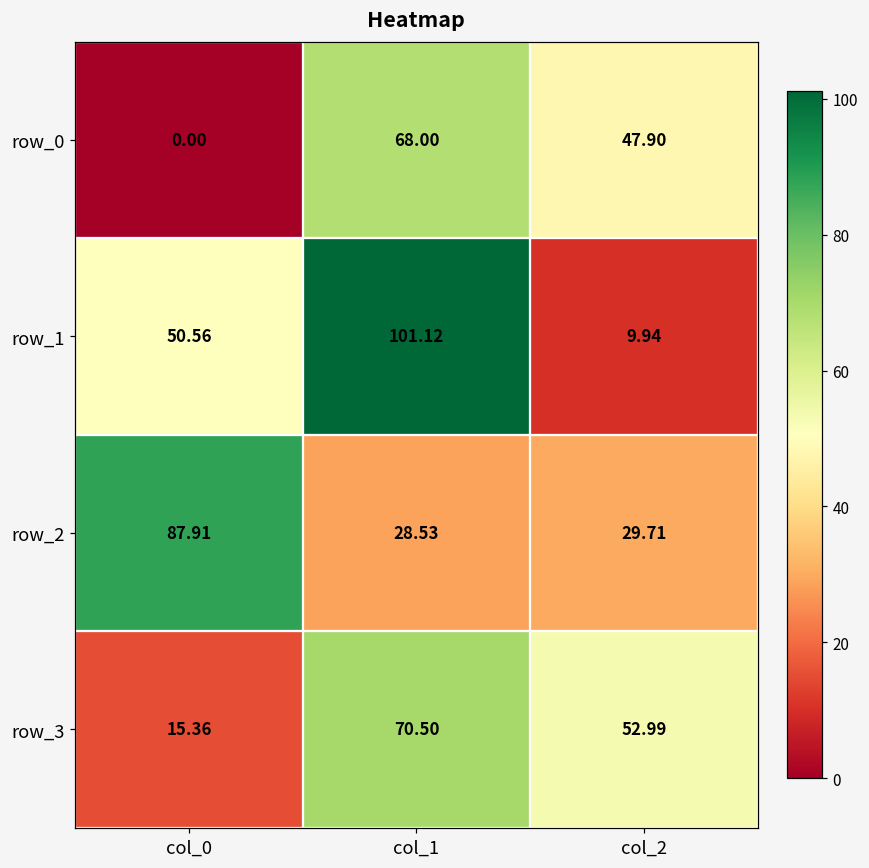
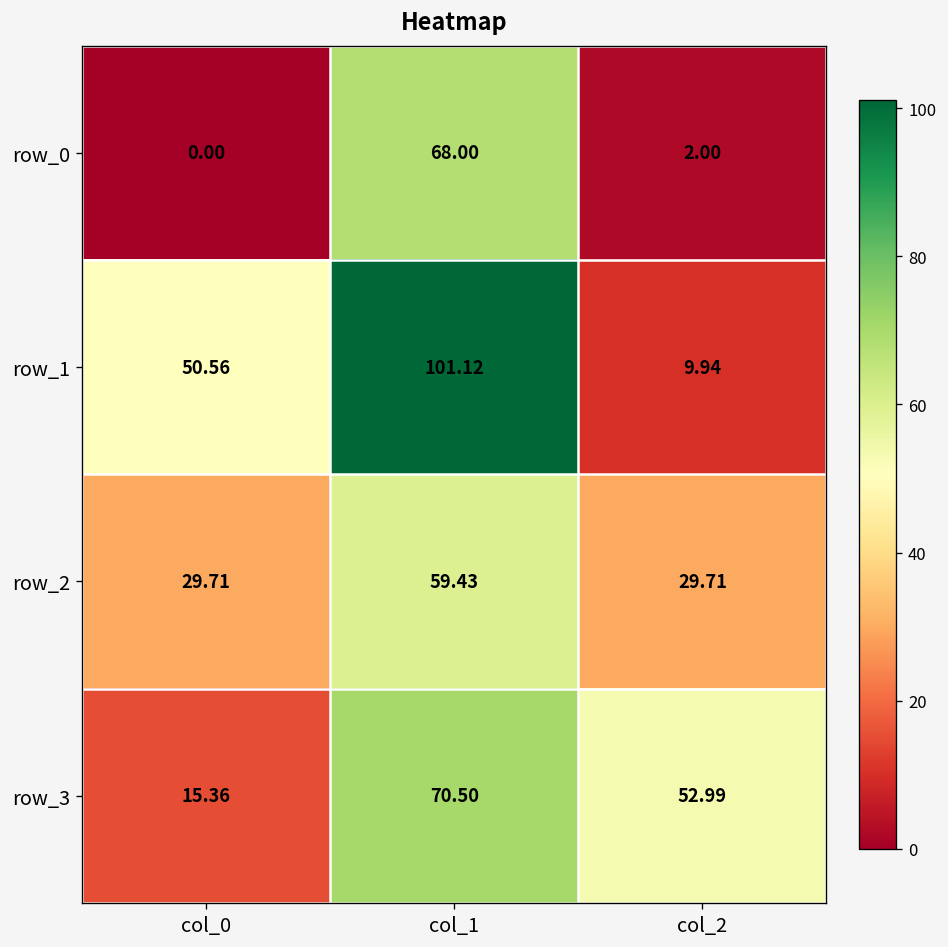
  {
    "row_0": {
      "col_0": 0.00,
      "col_1": 68.00,
-     "col_2": 47.90
+     "col_2": 2.00
    },
    "row_1": {
      "col_0": 50.56,
      "col_1": 101.12,
      "col_2": 9.94
    },
    "row_2": {
-     "col_0": 87.91,
-     "col_1": 28.53,
+     "col_0": 29.71,
+     "col_1": 59.43,
      "col_2": 29.71
    },
    "row_3": {
      "col_0": 15.36,
      "col_1": 70.50,
      "col_2": 52.99
    }
  }
